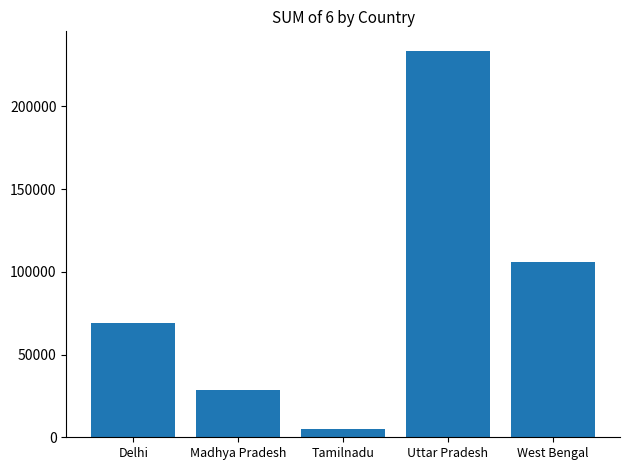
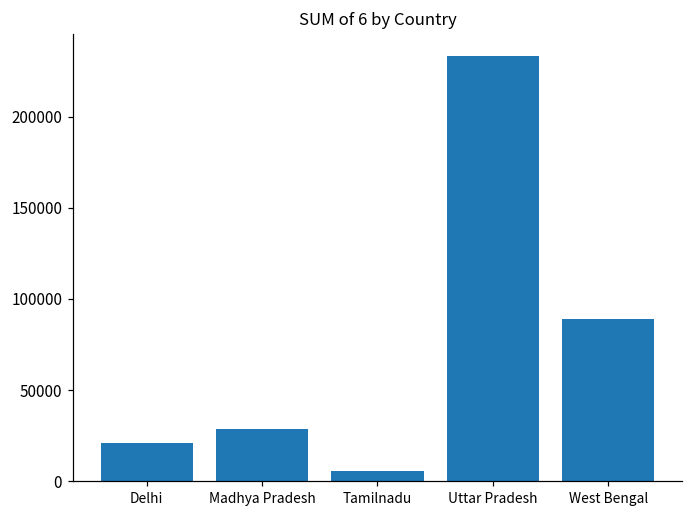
  {
-   "Delhi": 69000,
+   "Delhi": 21000,
    "Madhya Pradesh": 29000,
    "Tamilnadu": 5000,
    "Uttar Pradesh": 234000,
-   "West Bengal": 106000
+   "West Bengal": 89000
  }
